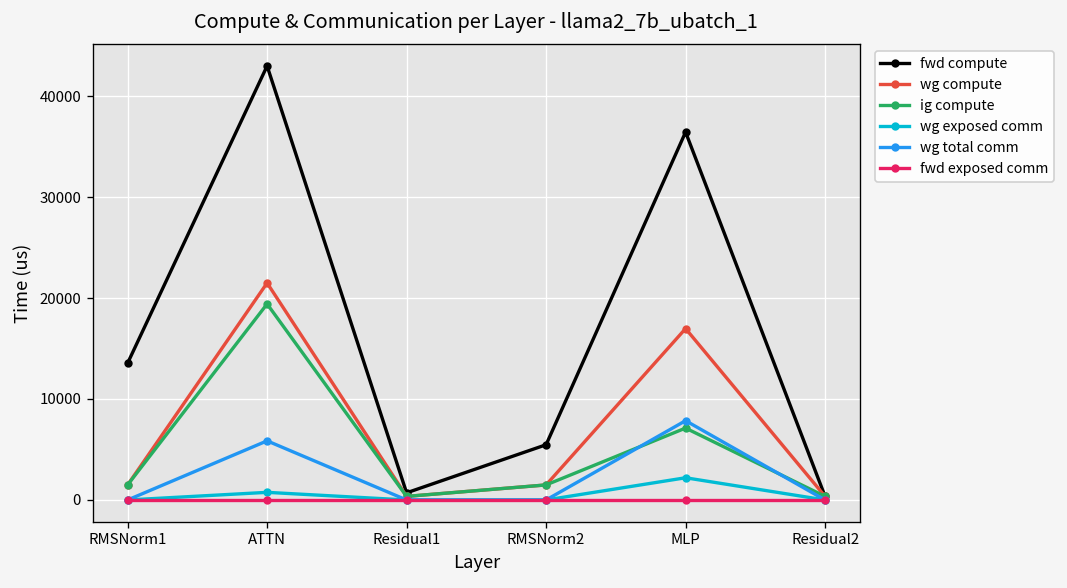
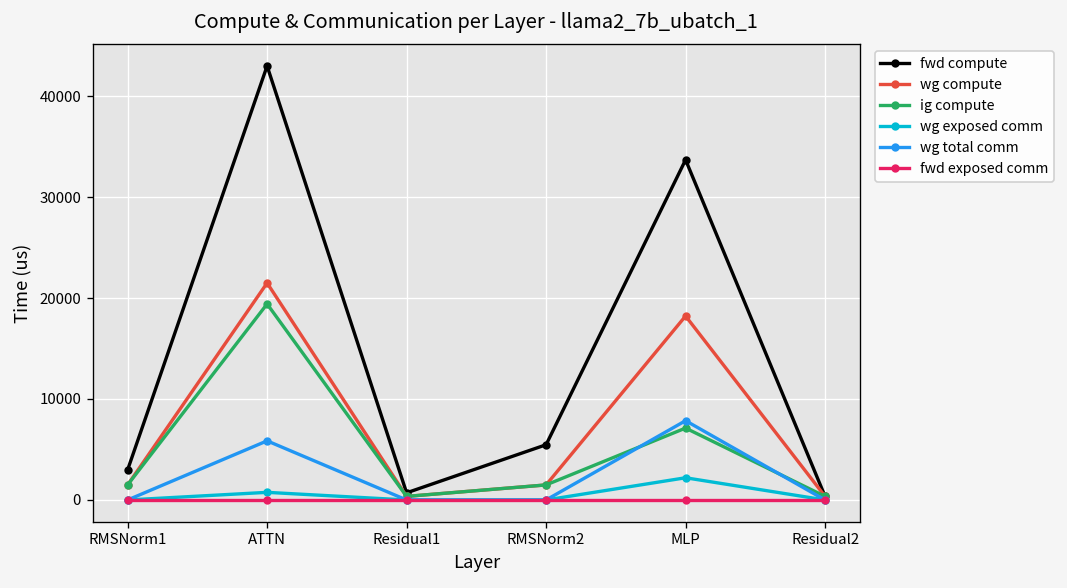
  {
    "fwd compute": {
-     "RMSNorm1": 14000,
+     "RMSNorm1": 3000,
      "ATTN": 43000,
      "Residual1": 1000,
      "RMSNorm2": 5000,
-     "MLP": 36000
+     "MLP": 34000
    },
    "wg compute": {
      "ATTN": 21000,
-     "MLP": 17000
+     "MLP": 18000
    },
    "ig compute": {
      "ATTN": 19000,
      "MLP": 7000
    },
    "fwd exposed comm": {
      "ATTN": 0,
      "MLP": 0
    }
  }
